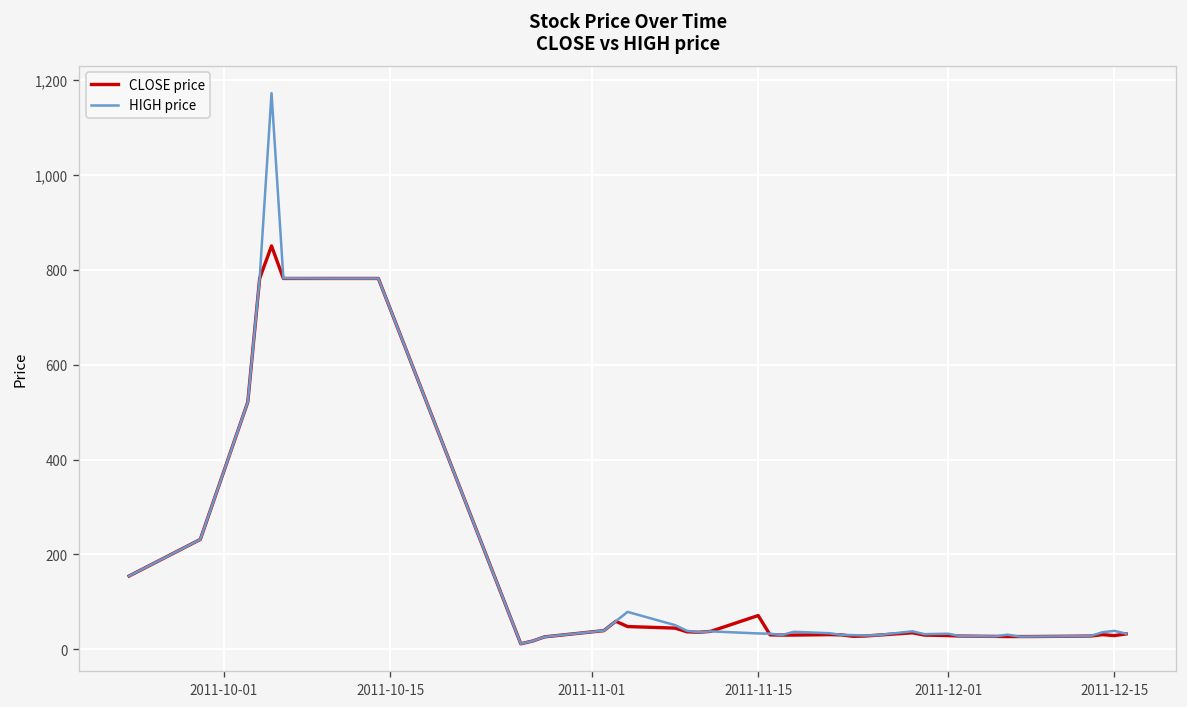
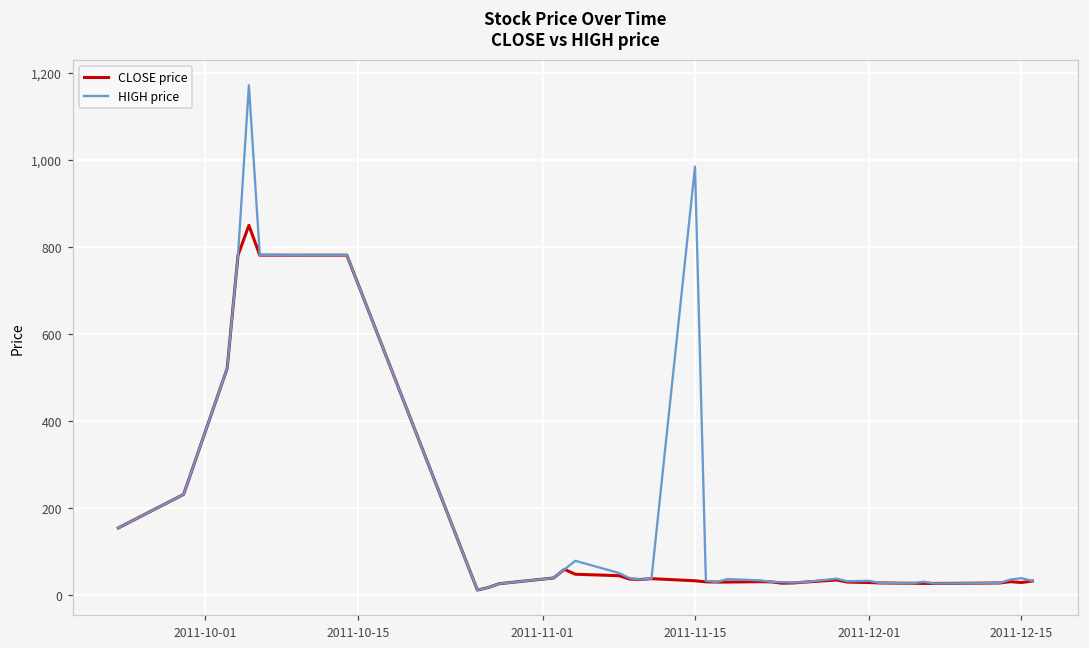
  {
    "CLOSE price": {
-     "2011-11-15": 70,
+     "2011-11-15": 30,
      "2011-12-15": 30
    },
    "HIGH price": {
-     "2011-11-15": 30,
+     "2011-11-15": 990,
      "2011-12-15": 40
    }
  }
